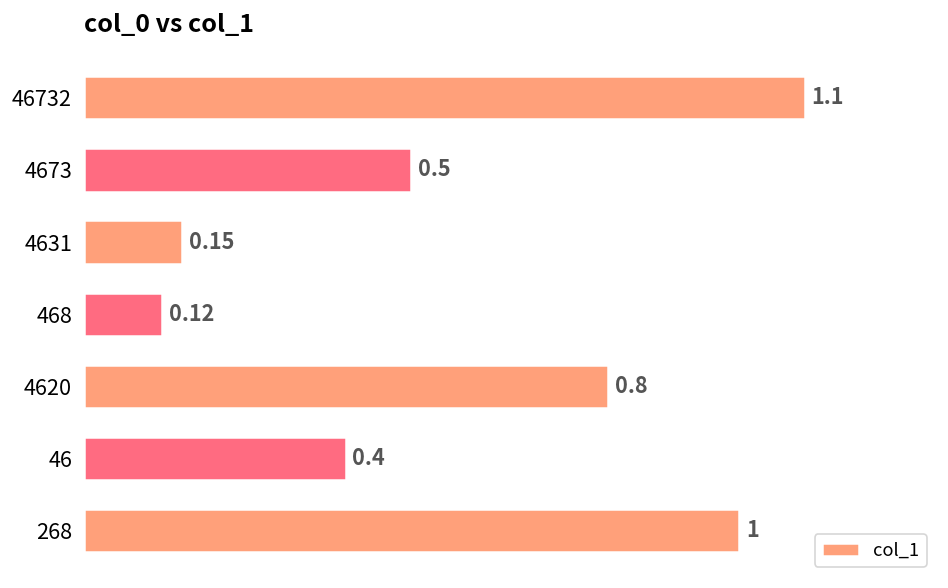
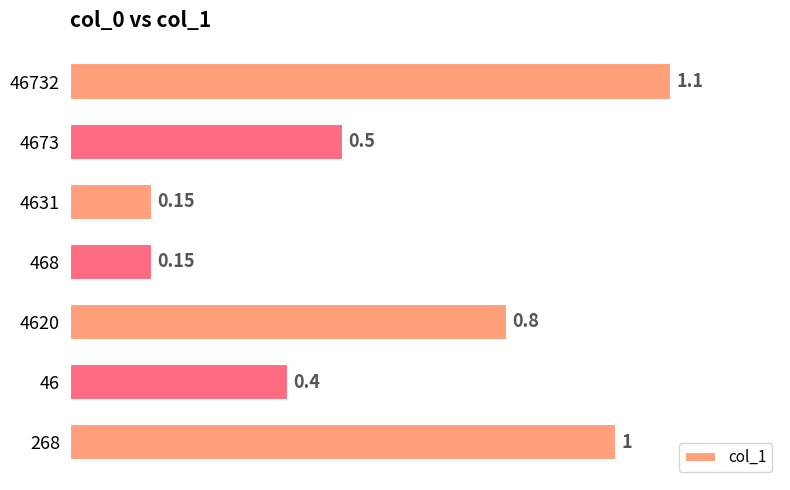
  {
    "46732": 1.1,
    "4673": 0.5,
    "4631": 0.15,
-   "468": 0.12,
+   "468": 0.15,
    "4620": 0.8,
    "46": 0.4,
    "268": 1
  }
